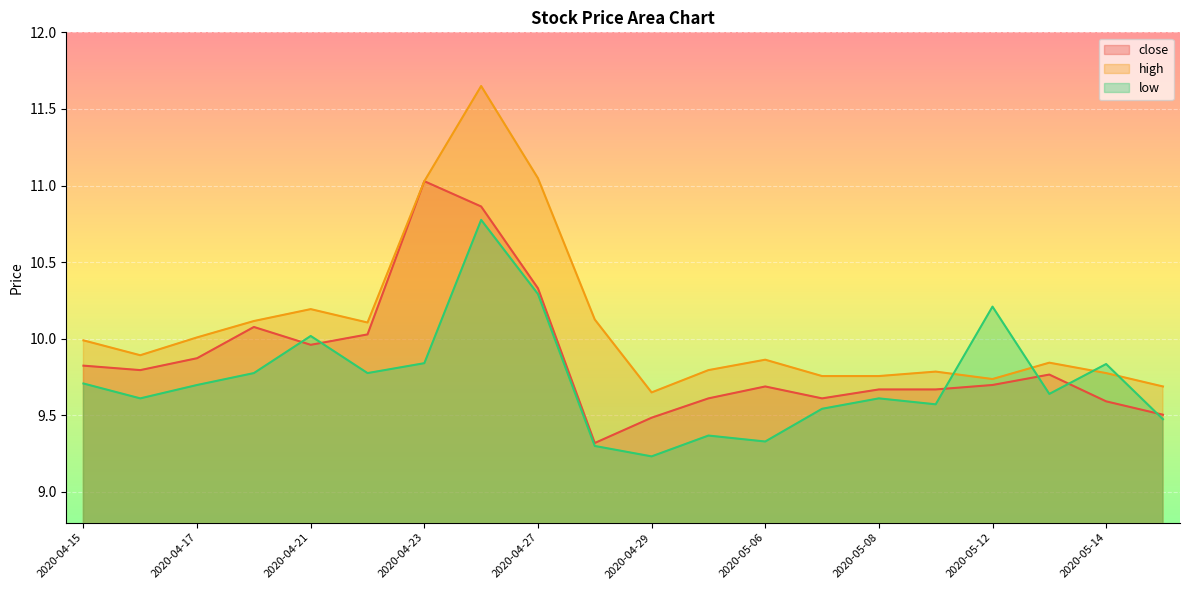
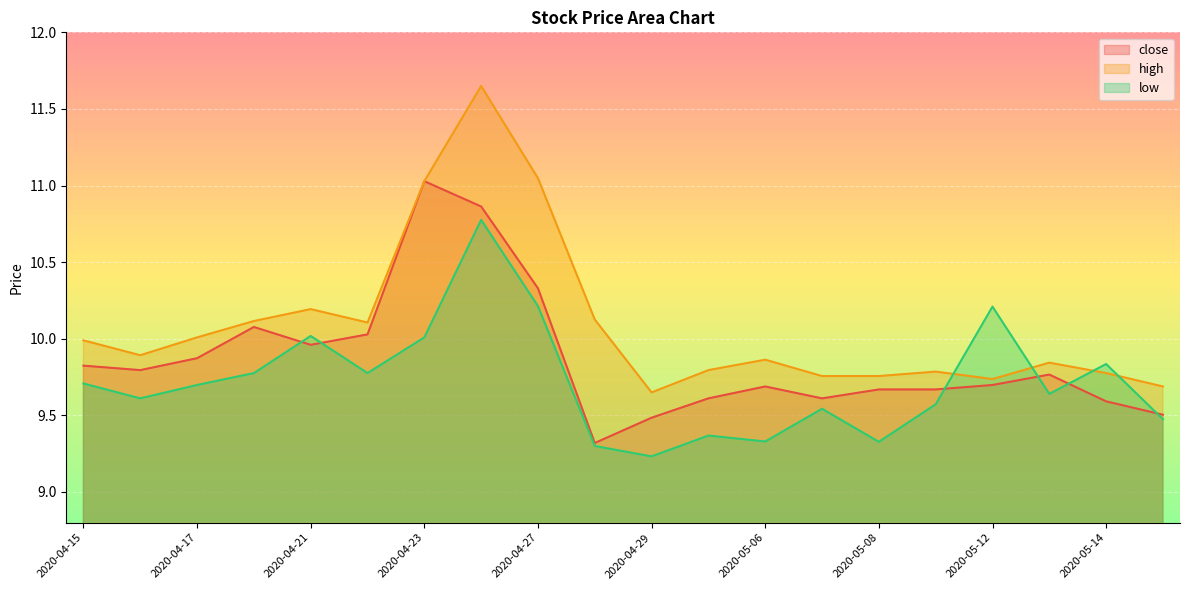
  {
    "low": {
      "2020-04-15": 9.71,
      "2020-04-17": 9.70,
      "2020-04-21": 10.02,
-     "2020-04-23": 9.84,
-     "2020-04-27": 10.29,
+     "2020-04-23": 10.01,
+     "2020-04-27": 10.21,
      "2020-04-29": 9.23,
      "2020-05-06": 9.33,
-     "2020-05-08": 9.61,
+     "2020-05-08": 9.33,
      "2020-05-12": 10.21,
      "2020-05-14": 9.84
    }
  }
